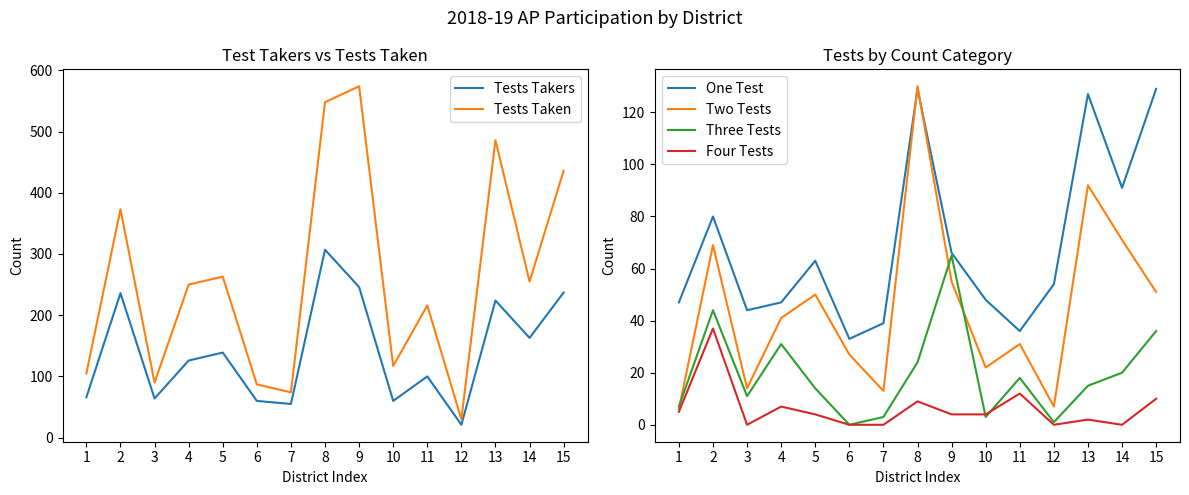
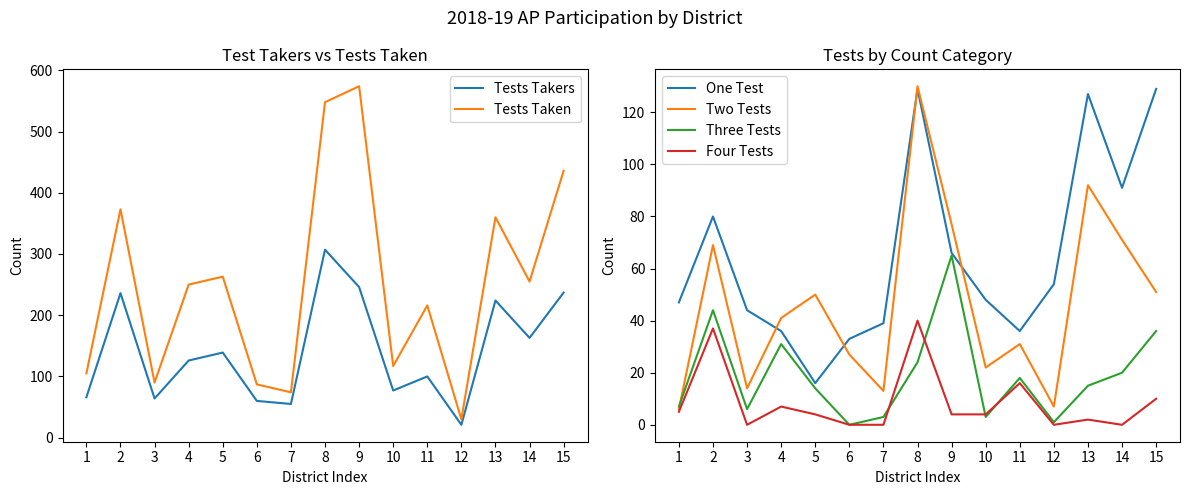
  {
    "Test Takers vs Tests Taken": {
      "Tests Takers": {
        "1": 70,
        "2": 240,
        "3": 60,
        "4": 130,
        "5": 140,
        "6": 60,
        "7": 60,
        "8": 310,
        "9": 250,
-       "10": 60,
+       "10": 80,
        "11": 100,
        "12": 20,
        "13": 220,
        "14": 160,
        "15": 240
      },
      "Tests Taken": {
        "1": 110,
        "2": 370,
        "3": 90,
        "4": 250,
        "5": 260,
        "6": 90,
        "7": 70,
        "8": 550,
        "9": 570,
        "10": 120,
        "11": 220,
        "12": 30,
-       "13": 490,
+       "13": 360,
        "14": 260,
        "15": 440
      }
    },
    "Tests by Count Category": {
      "One Test": {
        "1": 47,
        "2": 80,
        "3": 44,
-       "4": 47,
-       "5": 63,
+       "4": 36,
+       "5": 16,
        "6": 33,
        "7": 39,
        "8": 129,
        "9": 66,
        "10": 48,
        "11": 36,
        "12": 54,
        "13": 127,
        "14": 91,
        "15": 129
      },
      "Two Tests": {
        "1": 6,
        "2": 69,
        "3": 14,
        "4": 41,
        "5": 50,
        "6": 27,
        "7": 13,
        "8": 130,
-       "9": 55,
+       "9": 77,
        "10": 22,
        "11": 31,
        "12": 7,
        "13": 92,
        "14": 71,
        "15": 51
      },
      "Three Tests": {
        "1": 7,
        "2": 44,
-       "3": 11,
+       "3": 6,
        "4": 31,
        "5": 14,
        "7": 3,
        "8": 24,
        "9": 65,
        "10": 3,
        "11": 18,
        "12": 1,
        "13": 15,
        "14": 20,
        "15": 36
      },
      "Four Tests": {
        "1": 5,
        "2": 37,
        "3": 0,
        "4": 7,
        "5": 4,
        "7": 0,
-       "8": 9,
+       "8": 40,
        "9": 4,
        "10": 4,
-       "11": 12,
+       "11": 16,
        "12": 0,
        "13": 2,
        "14": 0,
        "15": 10
      }
    }
  }
